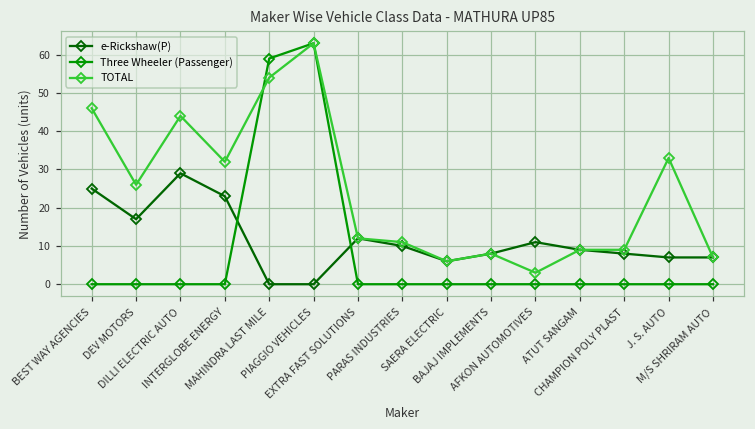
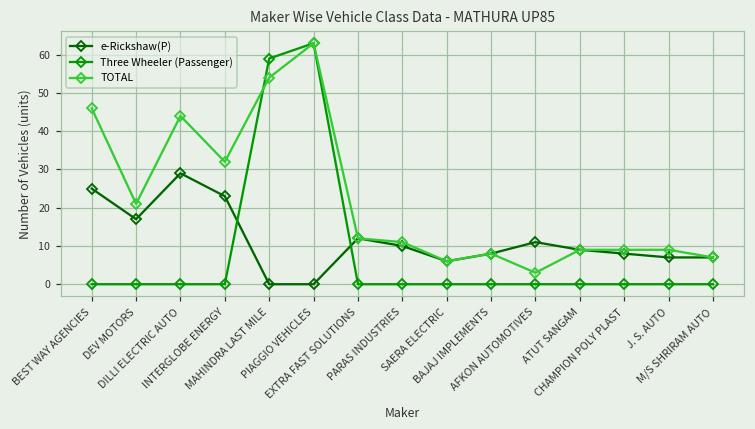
  {
    "TOTAL": {
      "BEST WAY AGENCIES": 46,
-     "DEV MOTORS": 26,
+     "DEV MOTORS": 21,
      "DILLI ELECTRIC AUTO": 44,
      "INTERGLOBE ENERGY": 32,
      "MAHINDRA LAST MILE": 54,
      "PARAS INDUSTRIES": 11,
      "AFKON AUTOMOTIVES": 3,
      "CHAMPION POLY PLAST": 9,
-     "J. S. AUTO": 33
+     "J. S. AUTO": 9
    }
  }
